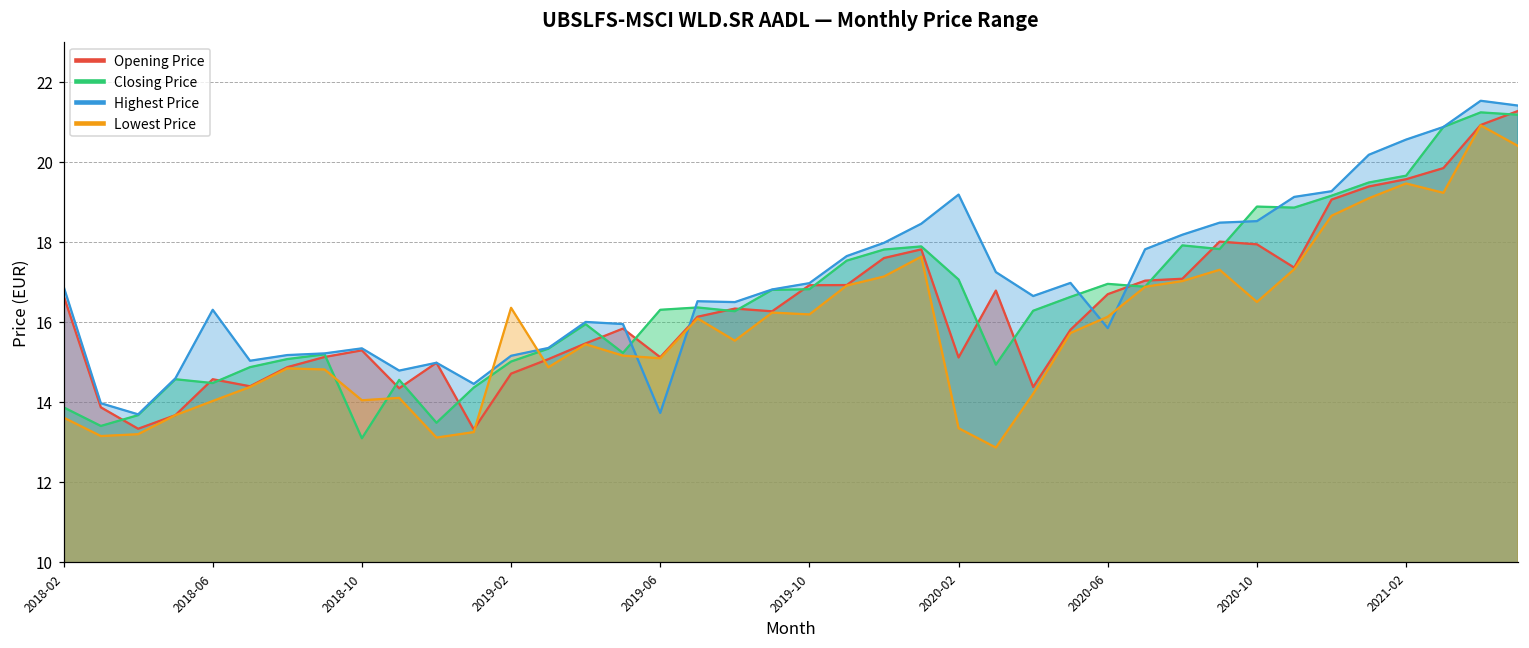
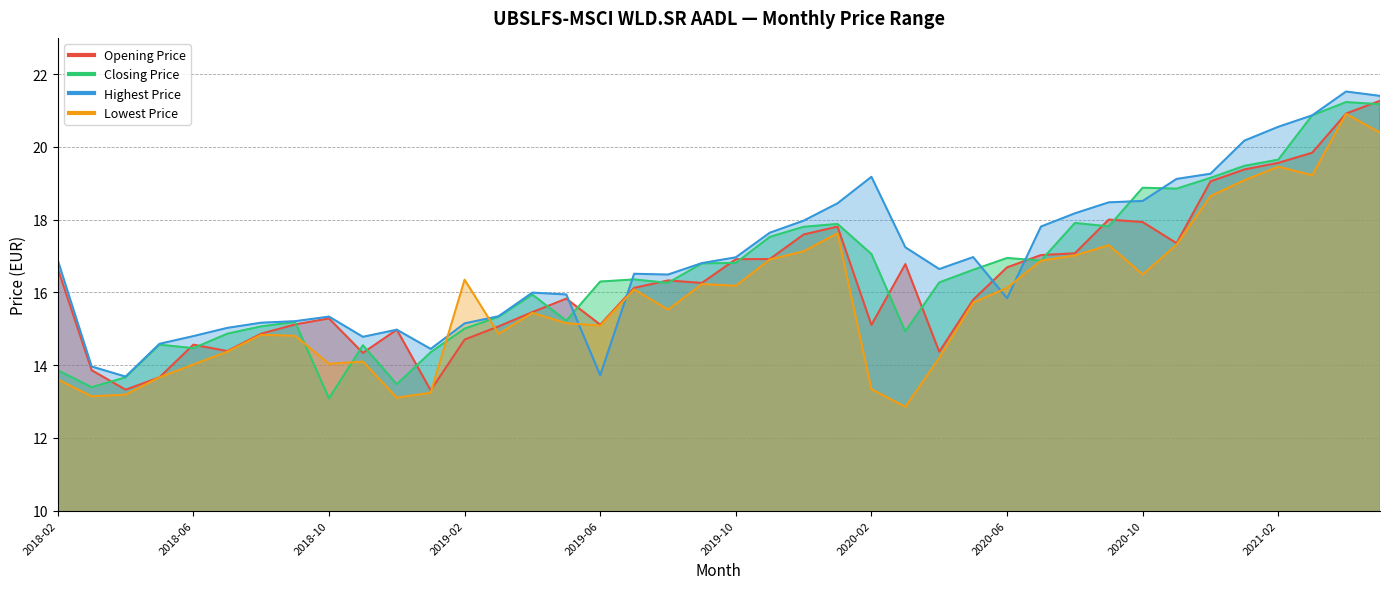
  {
    "Opening Price": {
      "2018-02": 16.7,
      "2018-06": 14.6,
      "2019-02": 14.7,
      "2020-02": 15.1,
      "2020-06": 16.7,
      "2020-10": 17.9,
      "2021-02": 19.6
    },
    "Closing Price": {
      "2018-02": 13.9,
      "2018-06": 14.5,
      "2018-10": 13.1,
      "2019-02": 15.0,
      "2019-06": 16.3,
      "2019-10": 16.8,
      "2020-02": 17.1,
      "2020-06": 16.9,
      "2020-10": 18.9,
      "2021-02": 19.7
    },
    "Highest Price": {
      "2018-02": 16.9,
-     "2018-06": 16.3,
+     "2018-06": 14.8,
      "2019-02": 15.2,
      "2019-06": 13.7,
      "2020-02": 19.2,
      "2020-06": 15.8,
      "2020-10": 18.5,
      "2021-02": 20.6
    },
    "Lowest Price": {
      "2018-02": 13.6,
      "2018-06": 14.0,
      "2018-10": 14.0,
      "2019-02": 16.4,
      "2019-10": 16.2,
      "2020-02": 13.3,
      "2020-06": 16.1,
      "2020-10": 16.5,
      "2021-02": 19.5
    }
  }
